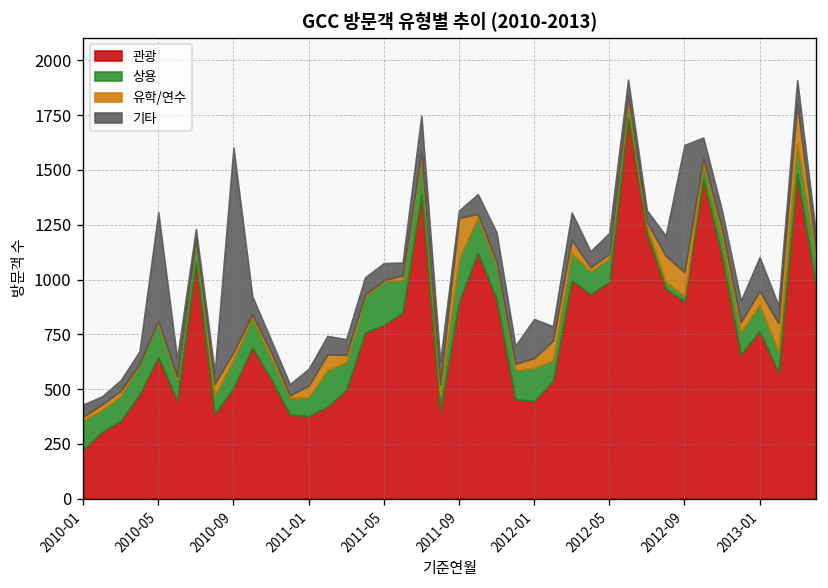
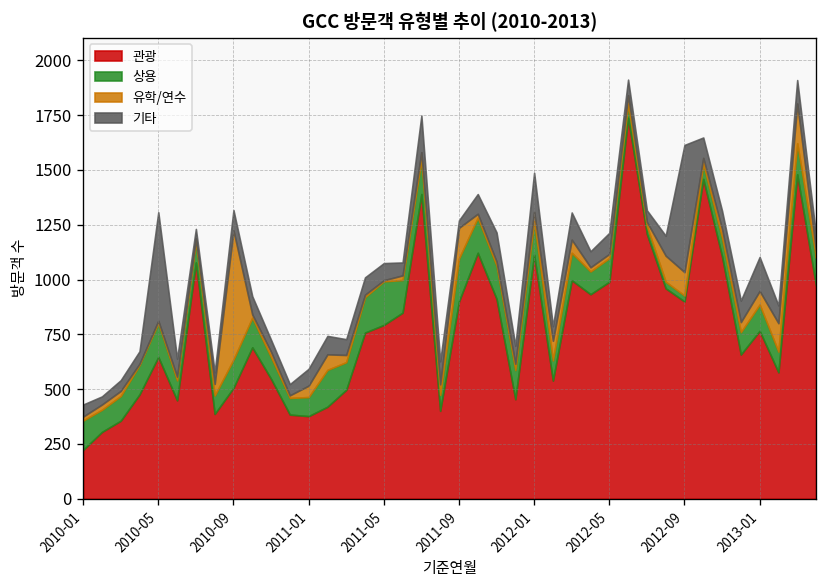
  {
    "관광": {
      "2010-01": 220,
      "2010-05": 650,
      "2010-09": 510,
      "2011-01": 380,
      "2011-05": 790,
      "2011-09": 900,
-     "2012-01": 450,
+     "2012-01": 1110,
      "2012-05": 990,
      "2012-09": 900,
      "2013-01": 770
    },
    "상용": {
      "2010-01": 130,
      "2010-09": 130,
      "2011-01": 90,
      "2011-09": 200,
      "2012-01": 150,
      "2012-05": 110,
      "2012-09": 30,
      "2013-01": 120
    },
    "유학/연수": {
      "2010-01": 20,
-     "2010-09": 30,
+     "2010-09": 590,
      "2011-01": 50,
-     "2011-09": 190,
+     "2011-09": 140,
      "2012-01": 40,
      "2012-05": 20,
      "2012-09": 110,
      "2013-01": 60
    },
    "기타": {
      "2010-01": 60,
      "2010-05": 500,
-     "2010-09": 930,
+     "2010-09": 90,
      "2011-01": 80,
      "2011-05": 80,
      "2011-09": 30,
      "2012-01": 180,
      "2012-05": 100,
      "2012-09": 580,
      "2013-01": 160
    }
  }
